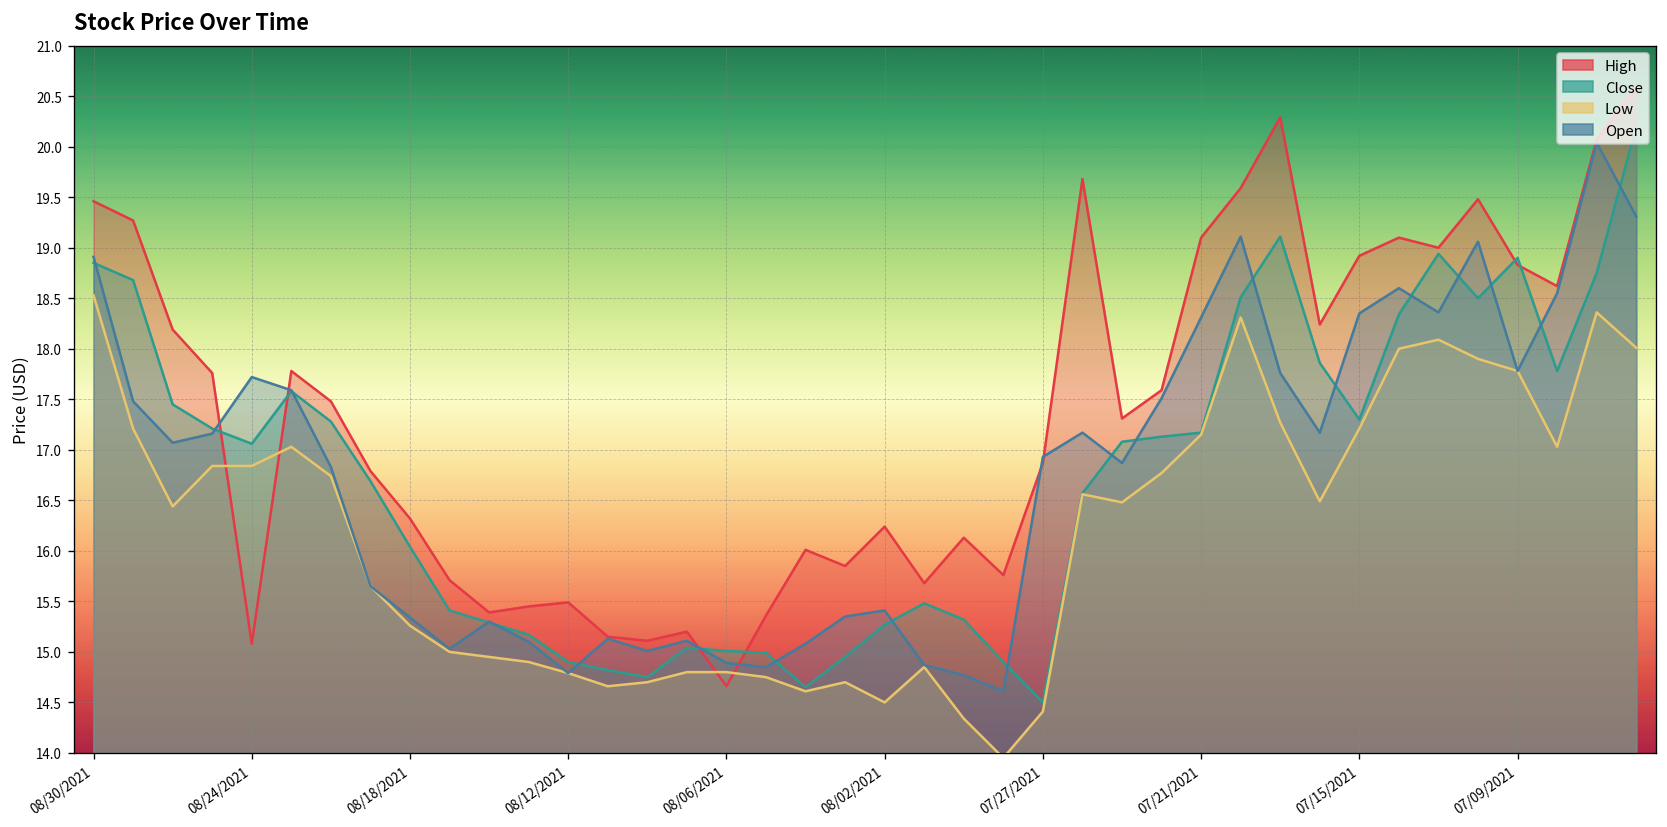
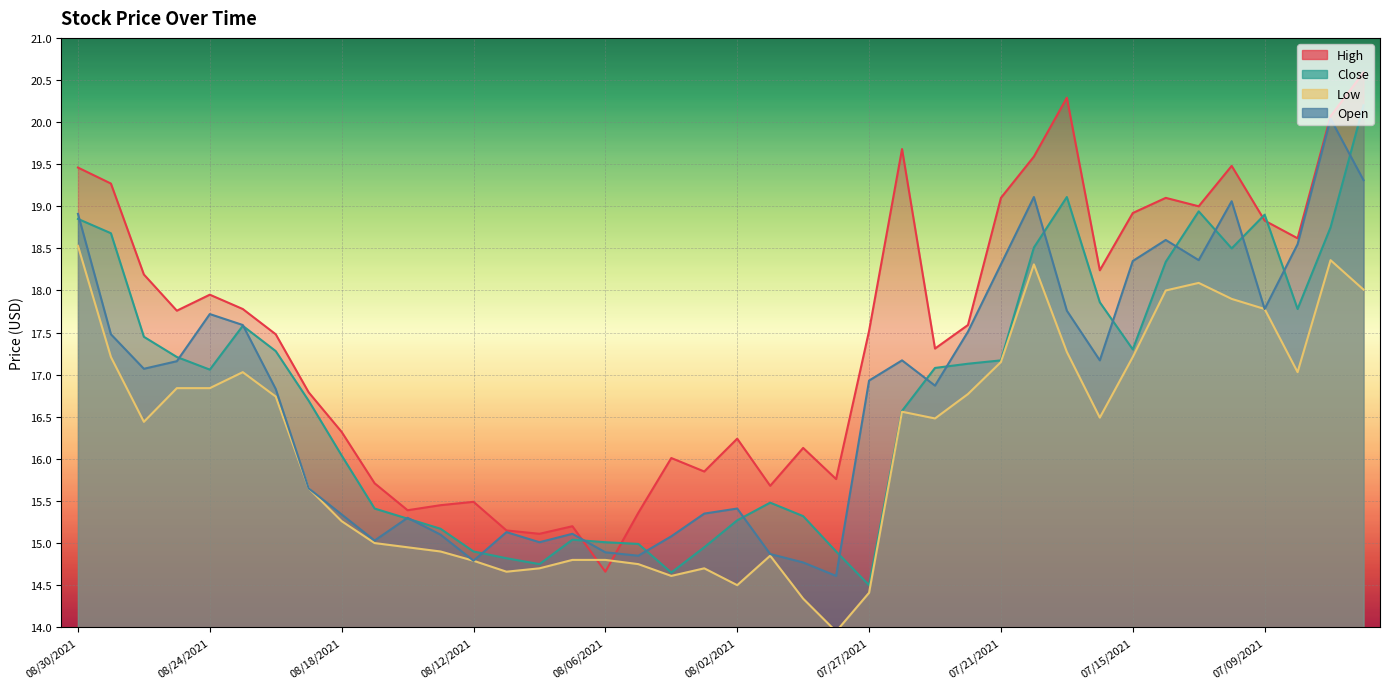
  {
    "High": {
      "08/30/2021": 19.5,
-     "08/24/2021": 15.1,
+     "08/24/2021": 18.0,
      "08/18/2021": 16.3,
      "08/12/2021": 15.5,
      "08/06/2021": 14.7,
      "08/02/2021": 16.2,
-     "07/27/2021": 16.9,
+     "07/27/2021": 17.5,
      "07/21/2021": 19.1,
      "07/15/2021": 18.9,
      "07/09/2021": 18.8
    }
  }
